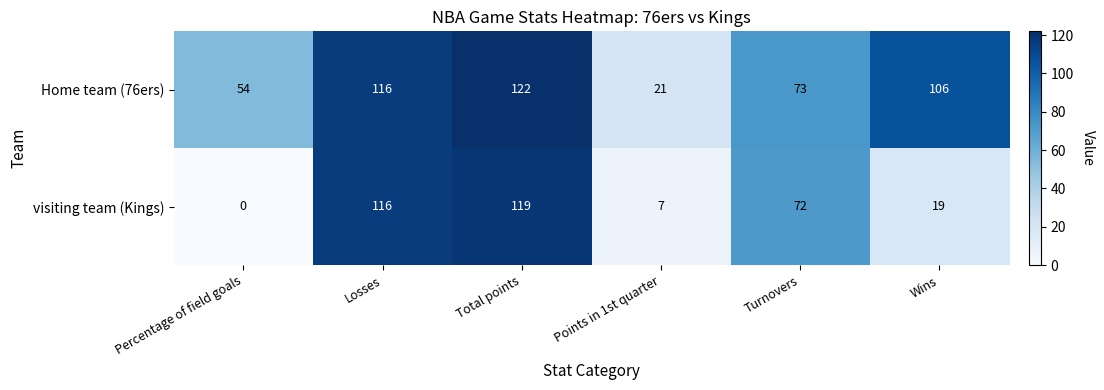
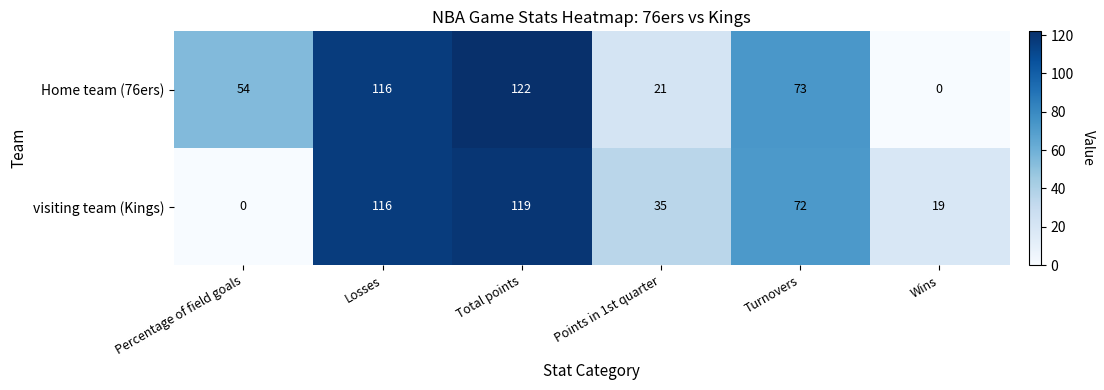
  {
    "Home team (76ers)": {
      "Percentage of field goals": 54,
      "Losses": 116,
      "Total points": 122,
      "Points in 1st quarter": 21,
      "Turnovers": 73,
-     "Wins": 106
+     "Wins": 0
    },
    "visiting team (Kings)": {
      "Percentage of field goals": 0,
      "Losses": 116,
      "Total points": 119,
-     "Points in 1st quarter": 7,
+     "Points in 1st quarter": 35,
      "Turnovers": 72,
      "Wins": 19
    }
  }
